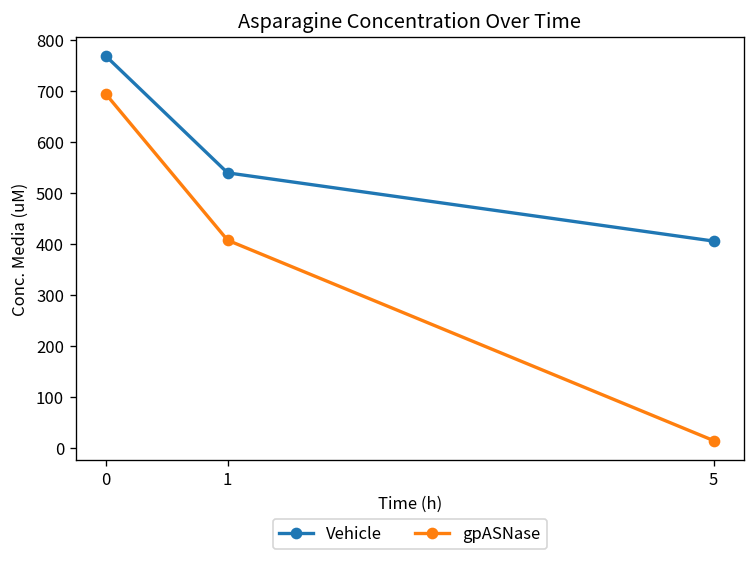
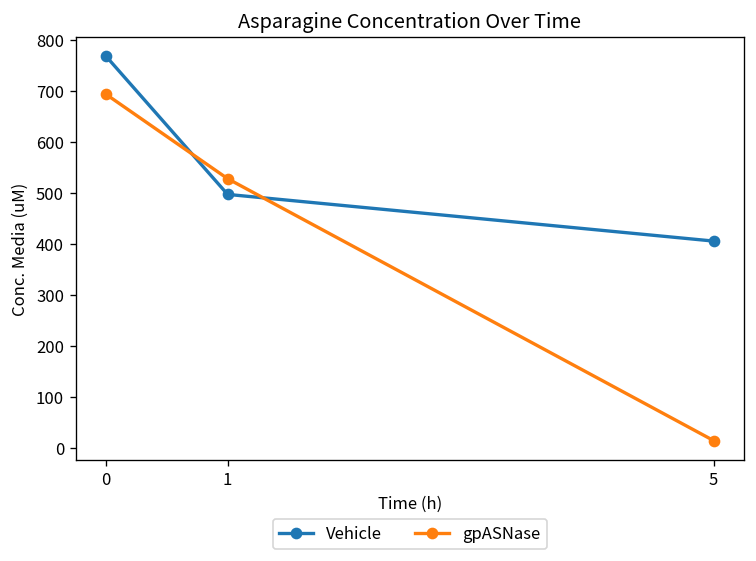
  {
    "Vehicle": {
      "0": 770,
-     "1": 540,
+     "1": 500,
      "5": 400
    },
    "gpASNase": {
      "0": 690,
-     "1": 410,
+     "1": 530,
      "5": 10
    }
  }
